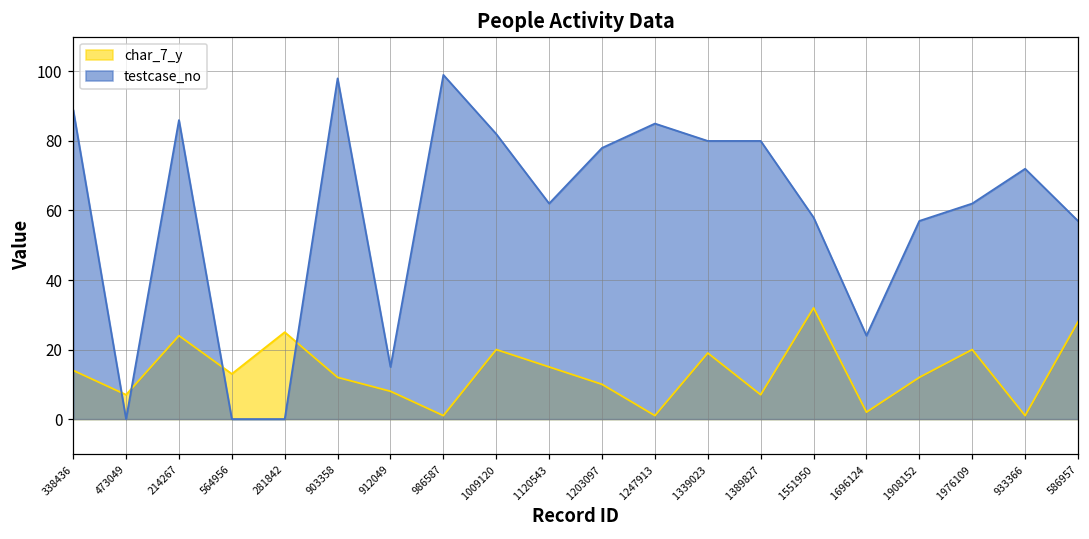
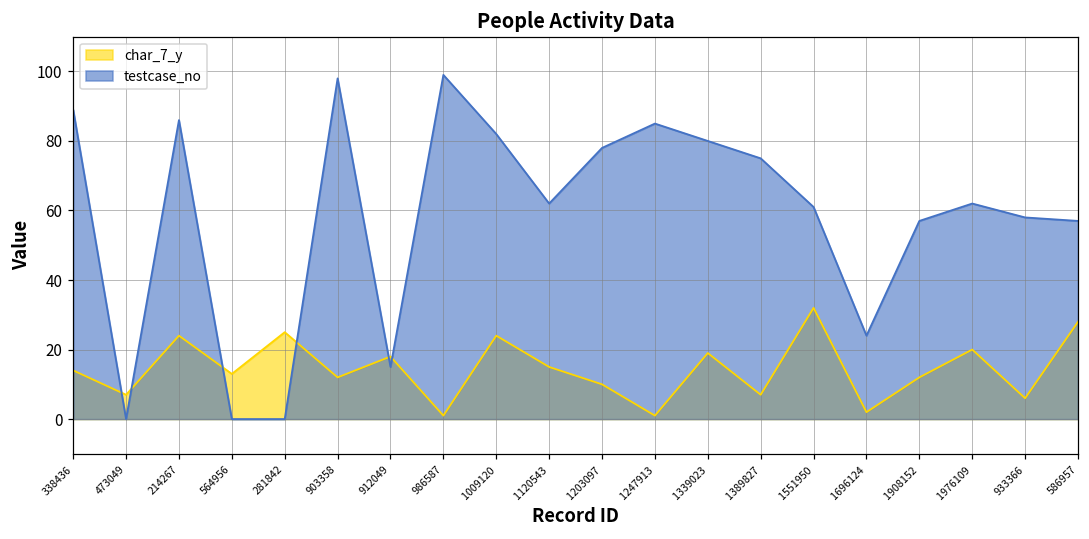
  {
    "char_7_y": {
      "338436": 14,
      "473049": 7,
      "214267": 24,
      "564956": 13,
      "281842": 25,
      "903358": 12,
-     "912049": 8,
+     "912049": 18,
      "986587": 1,
-     "1009120": 20,
+     "1009120": 24,
      "1120543": 15,
      "1203097": 10,
      "1247913": 1,
      "1339023": 19,
      "1389827": 7,
      "1551950": 32,
      "1696124": 2,
      "1908152": 12,
      "1976109": 20,
-     "933366": 1,
+     "933366": 6,
      "586957": 28
    },
    "testcase_no": {
      "338436": 89,
      "473049": 0,
      "214267": 86,
      "564956": 0,
      "281842": 0,
      "903358": 98,
      "912049": 15,
      "986587": 99,
      "1009120": 82,
      "1120543": 62,
      "1203097": 78,
      "1247913": 85,
      "1339023": 80,
-     "1389827": 80,
-     "1551950": 58,
+     "1389827": 75,
+     "1551950": 61,
      "1696124": 24,
      "1908152": 57,
      "1976109": 62,
-     "933366": 72,
+     "933366": 58,
      "586957": 57
    }
  }
